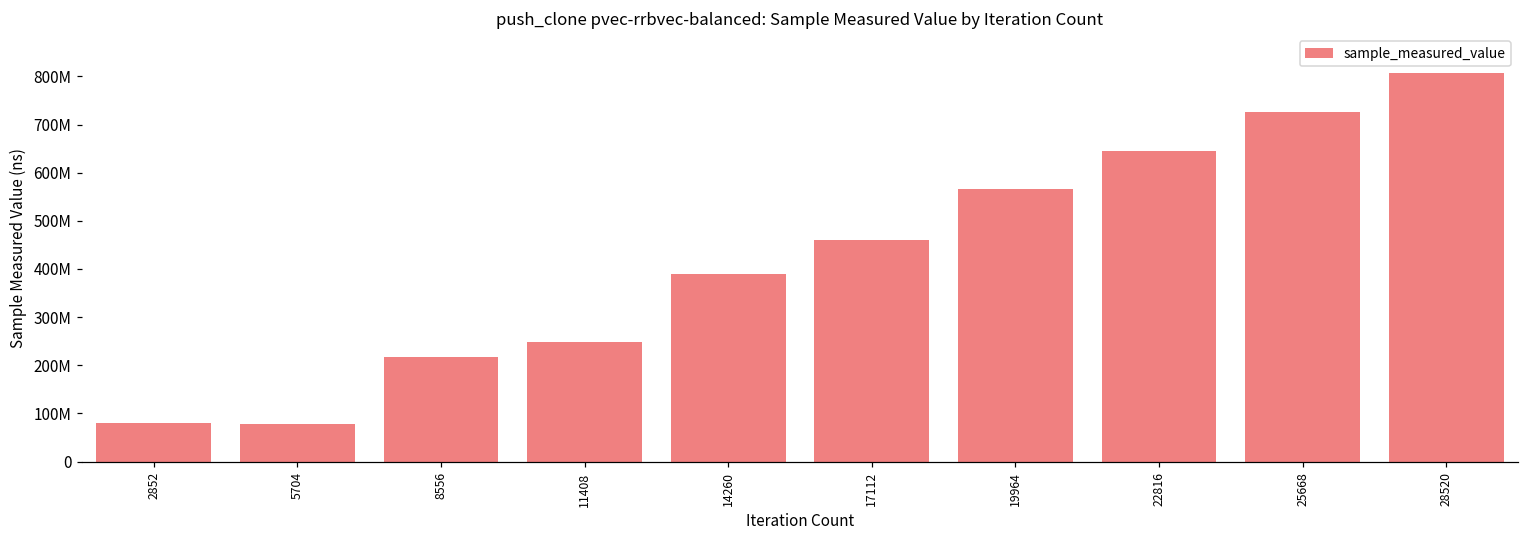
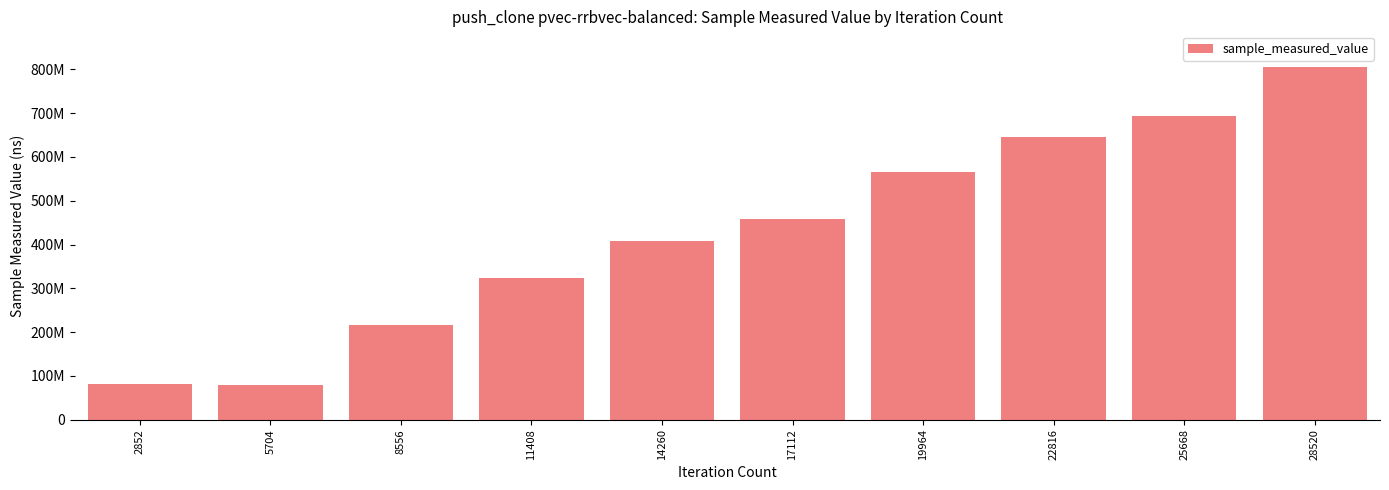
  {
    "2852": 80000000,
    "5704": 80000000,
    "8556": 220000000,
-   "11408": 250000000,
-   "14260": 390000000,
+   "11408": 320000000,
+   "14260": 410000000,
    "17112": 460000000,
    "19964": 570000000,
    "22816": 640000000,
-   "25668": 730000000,
+   "25668": 690000000,
    "28520": 810000000
  }
